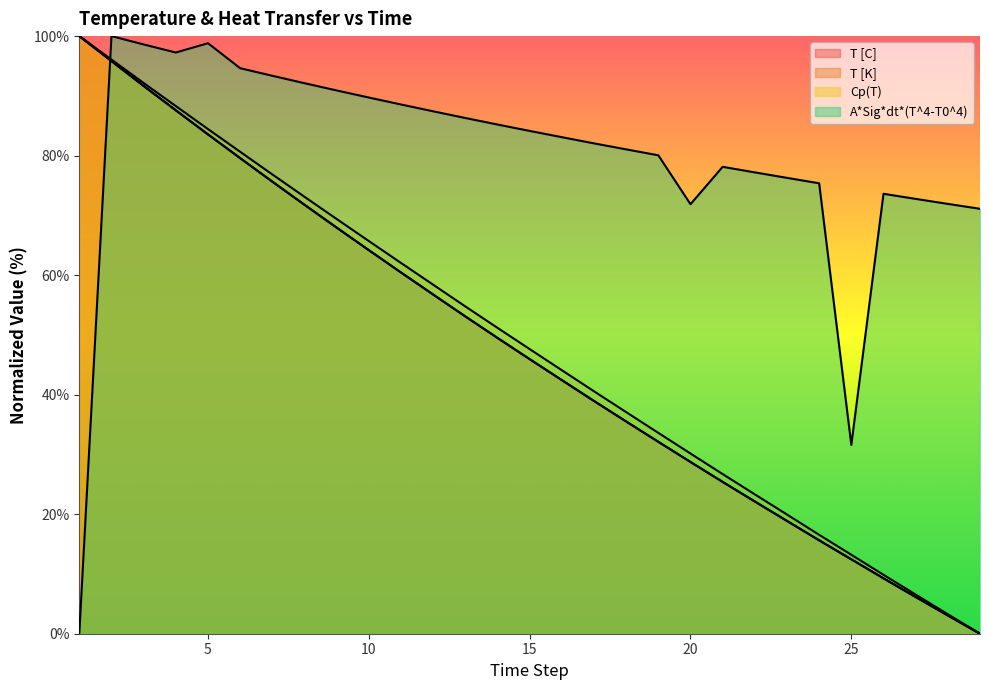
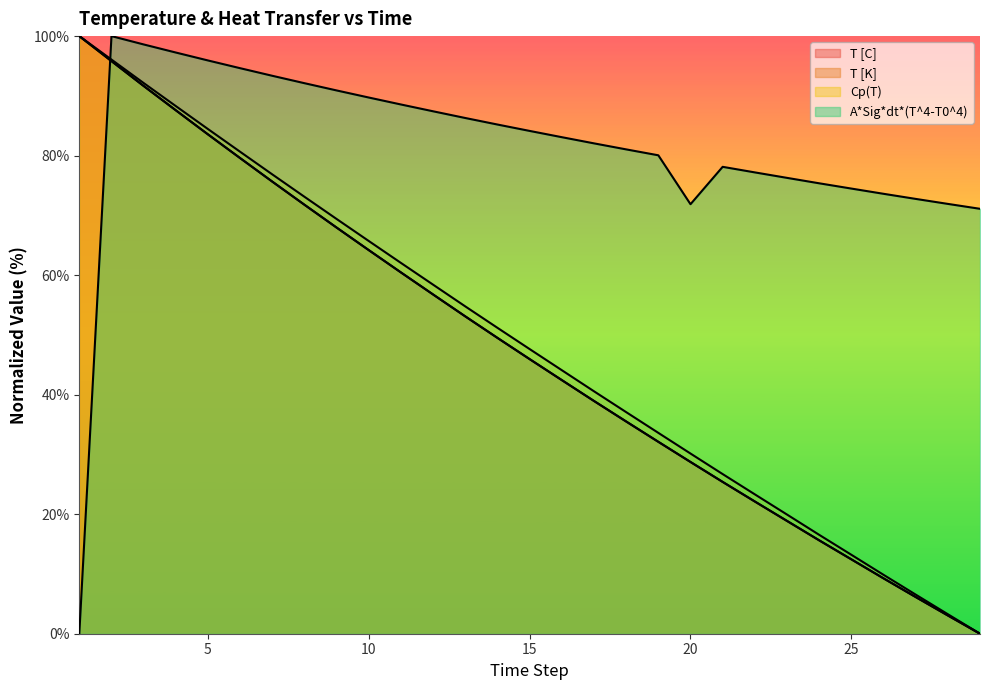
  {
    "A*Sig*dt*(T^4-T0^4)": {
-     "5": "99%",
+     "5": "96%",
      "10": "90%",
      "15": "84%",
      "20": "72%",
-     "25": "32%"
+     "25": "74%"
    }
  }
